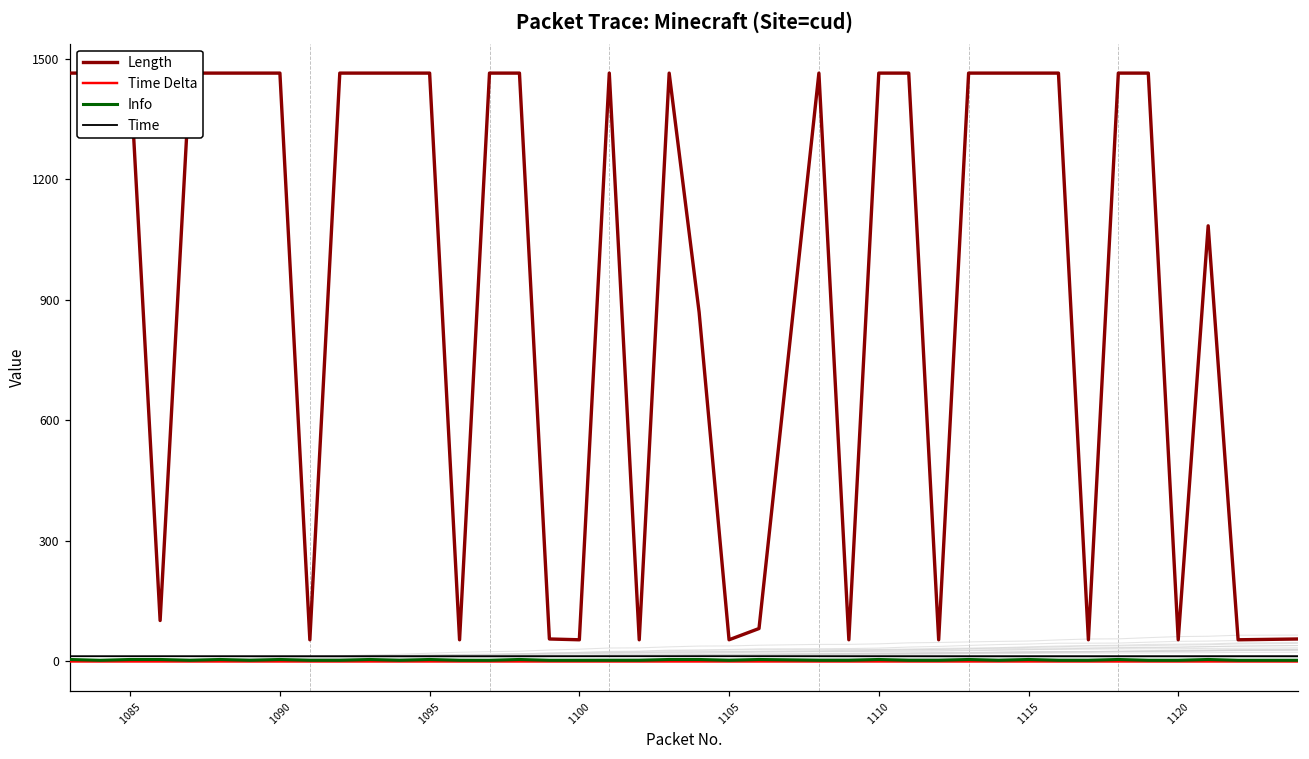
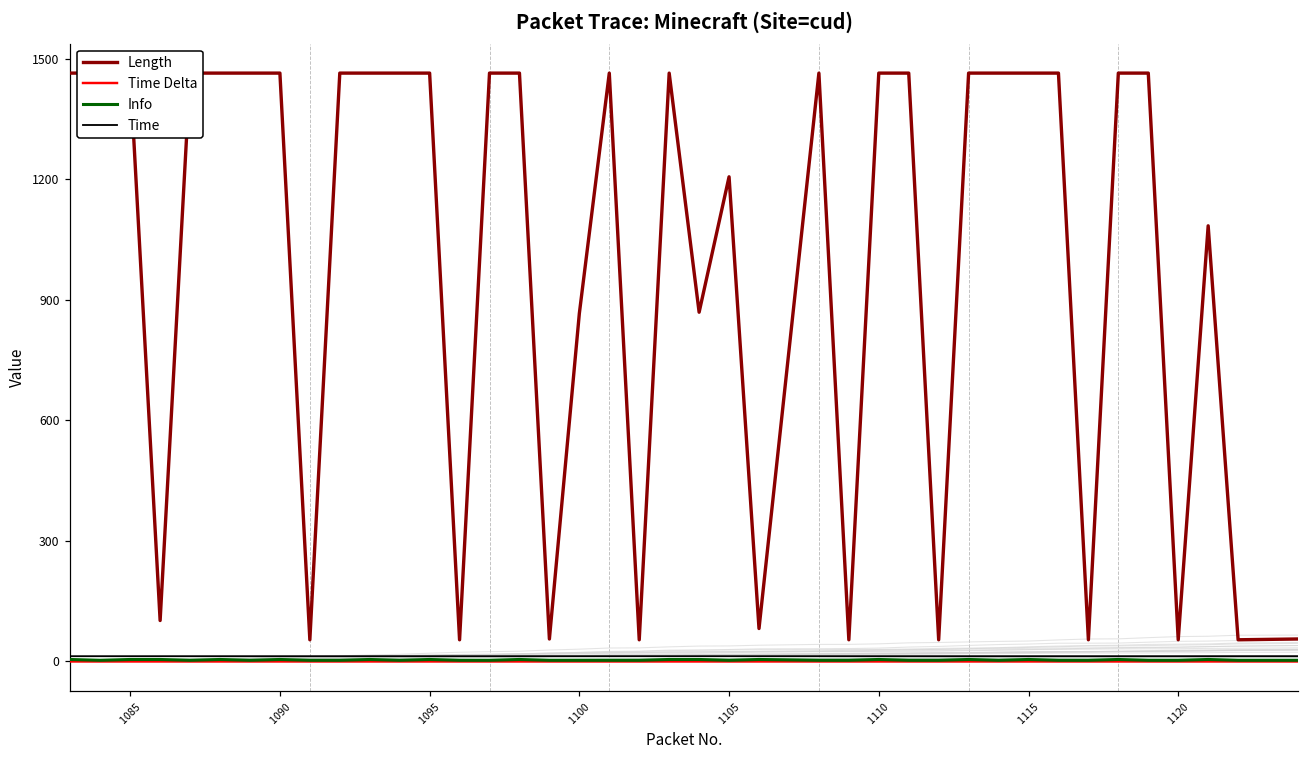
  {
    "Length": {
      "1090": 1460,
      "1095": 1460,
-     "1100": 50,
-     "1105": 50,
+     "1100": 870,
+     "1105": 1210,
      "1110": 1460,
      "1115": 1460
    },
    "Time": {
      "1085": 10
    }
  }
